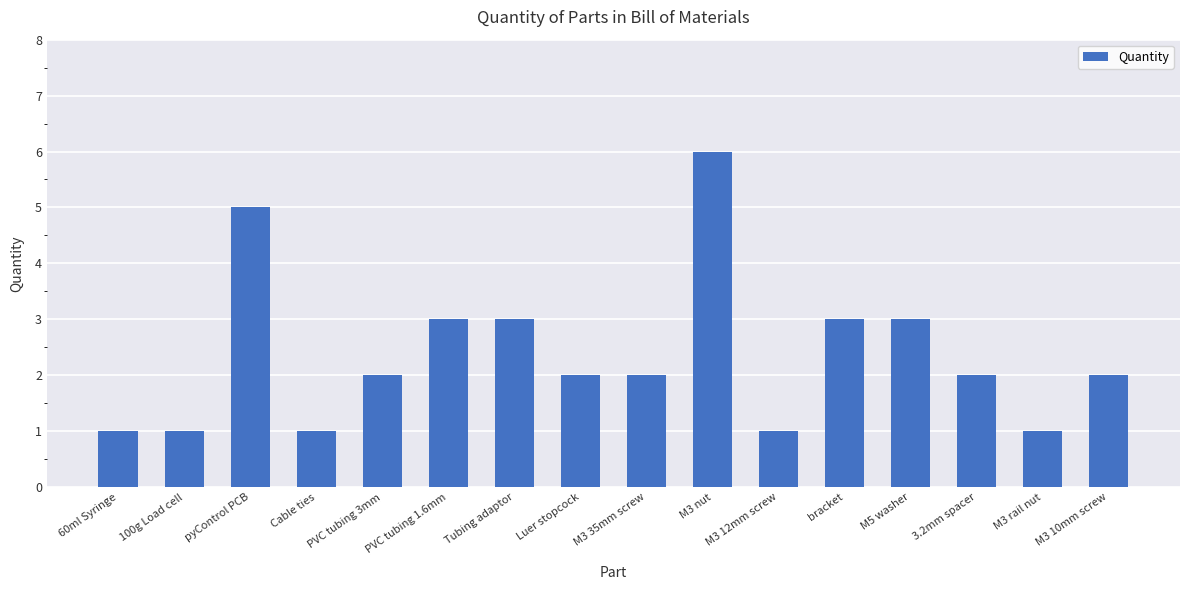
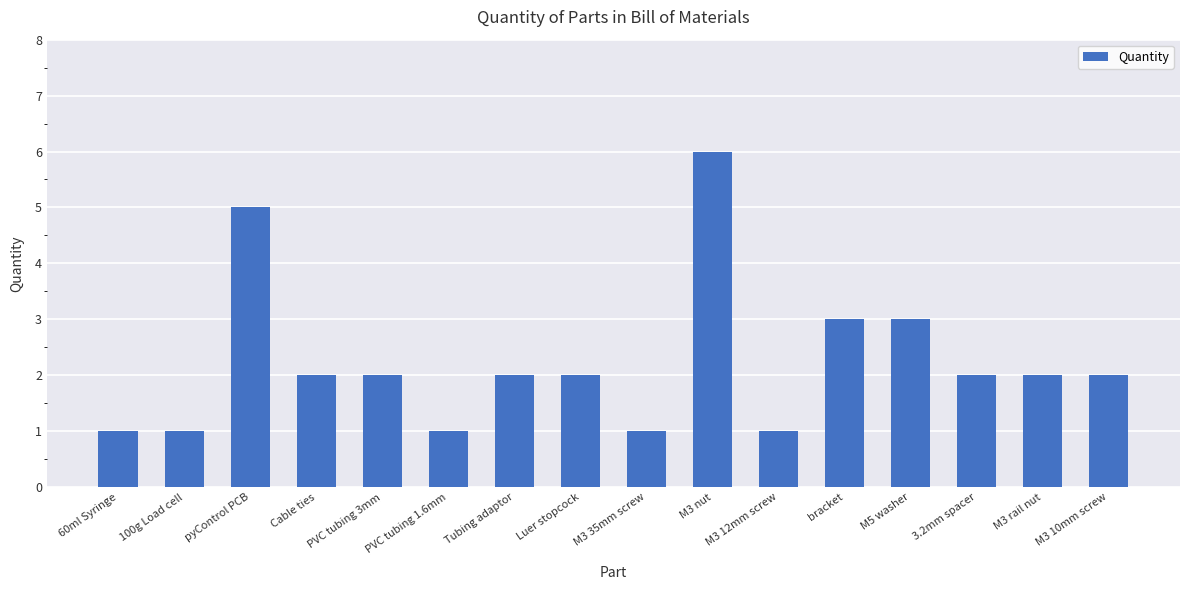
  {
    "60ml Syringe": 1,
    "100g Load cell": 1,
    "pyControl PCB": 5,
-   "Cable ties": 1,
+   "Cable ties": 2,
    "PVC tubing 3mm": 2,
-   "PVC tubing 1.6mm": 3,
-   "Tubing adaptor": 3,
+   "PVC tubing 1.6mm": 1,
+   "Tubing adaptor": 2,
    "Luer stopcock": 2,
-   "M3 35mm screw": 2,
+   "M3 35mm screw": 1,
    "M3 nut": 6,
    "M3 12mm screw": 1,
    "bracket": 3,
    "M5 washer": 3,
    "3.2mm spacer": 2,
-   "M3 rail nut": 1,
+   "M3 rail nut": 2,
    "M3 10mm screw": 2
  }
